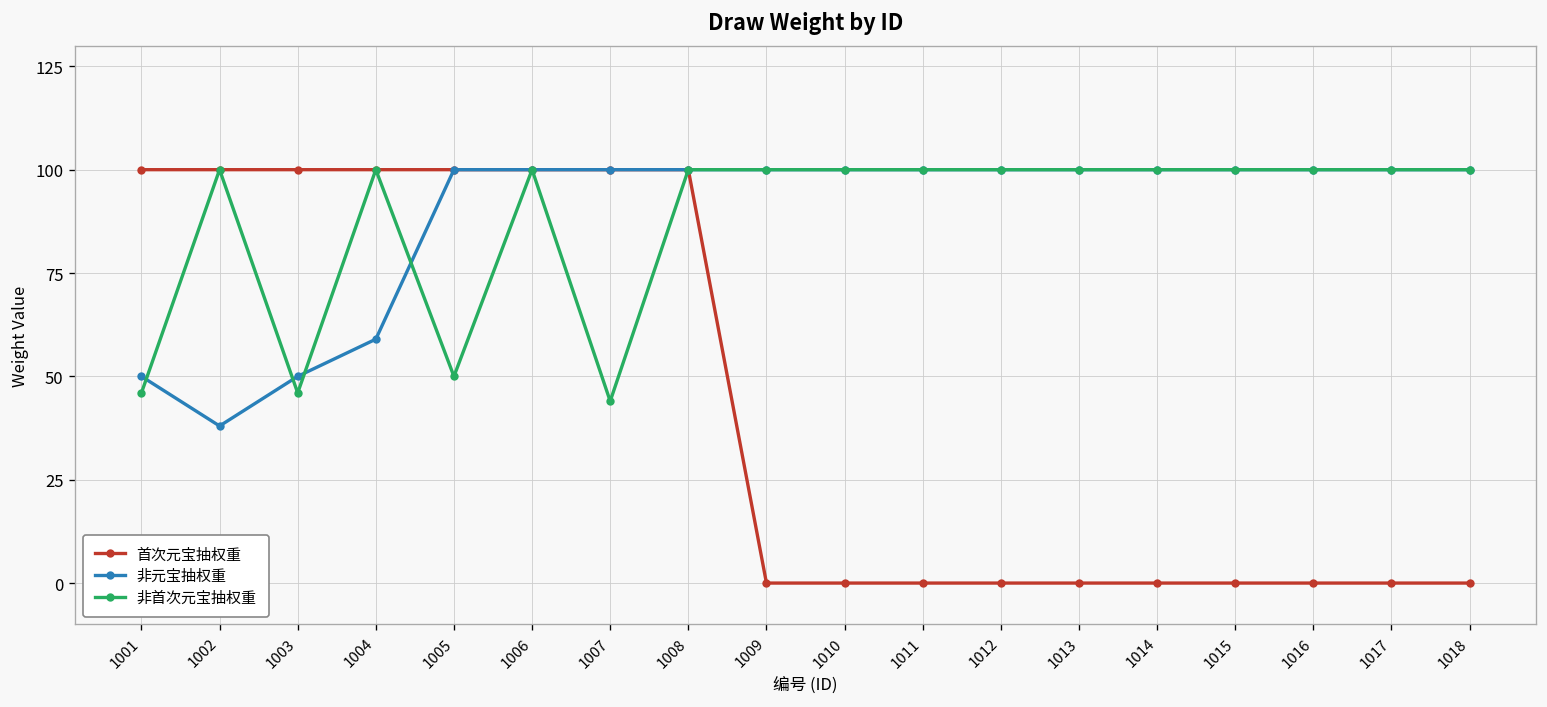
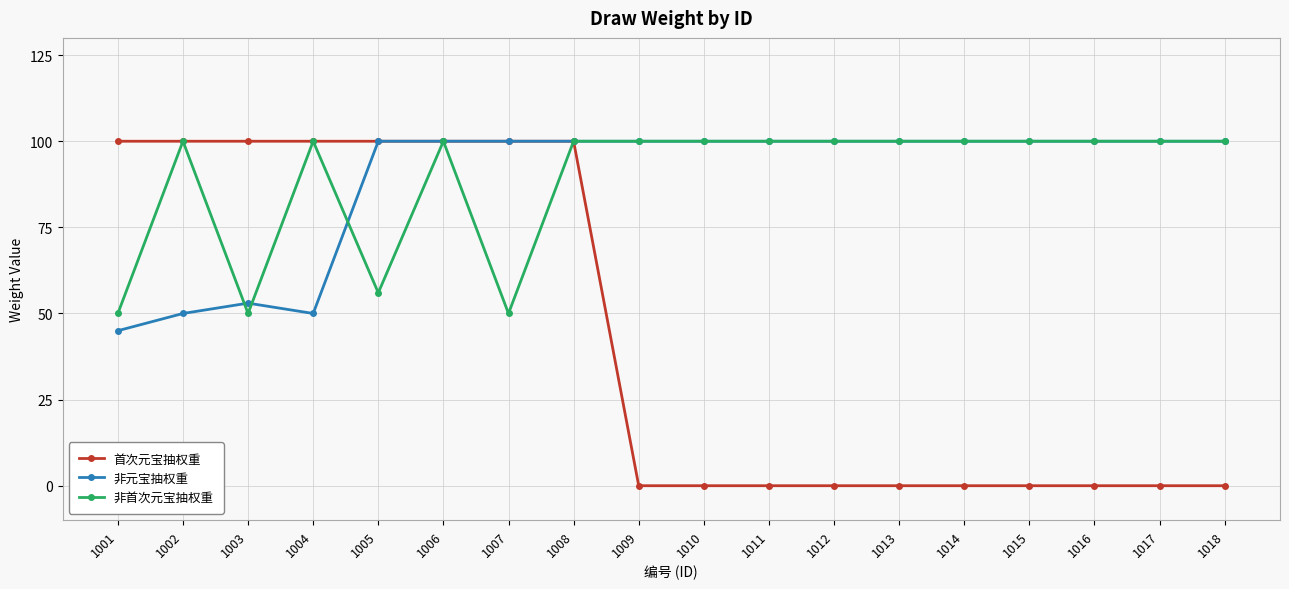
  {
    "首次元宝抽权重": {
      "1001": 100,
      "1003": 100,
      "1009": 0,
      "1010": 0,
      "1011": 0,
      "1012": 0,
      "1013": 0,
      "1014": 0,
      "1015": 0,
      "1016": 0,
      "1017": 0,
      "1018": 0
    },
    "非元宝抽权重": {
-     "1001": 50,
-     "1002": 38,
-     "1003": 50,
-     "1004": 59
+     "1001": 45,
+     "1002": 50,
+     "1003": 53,
+     "1004": 50
    },
    "非首次元宝抽权重": {
-     "1001": 46,
-     "1003": 46,
-     "1005": 50,
-     "1007": 44
+     "1001": 50,
+     "1003": 50,
+     "1005": 56,
+     "1007": 50
    }
  }
